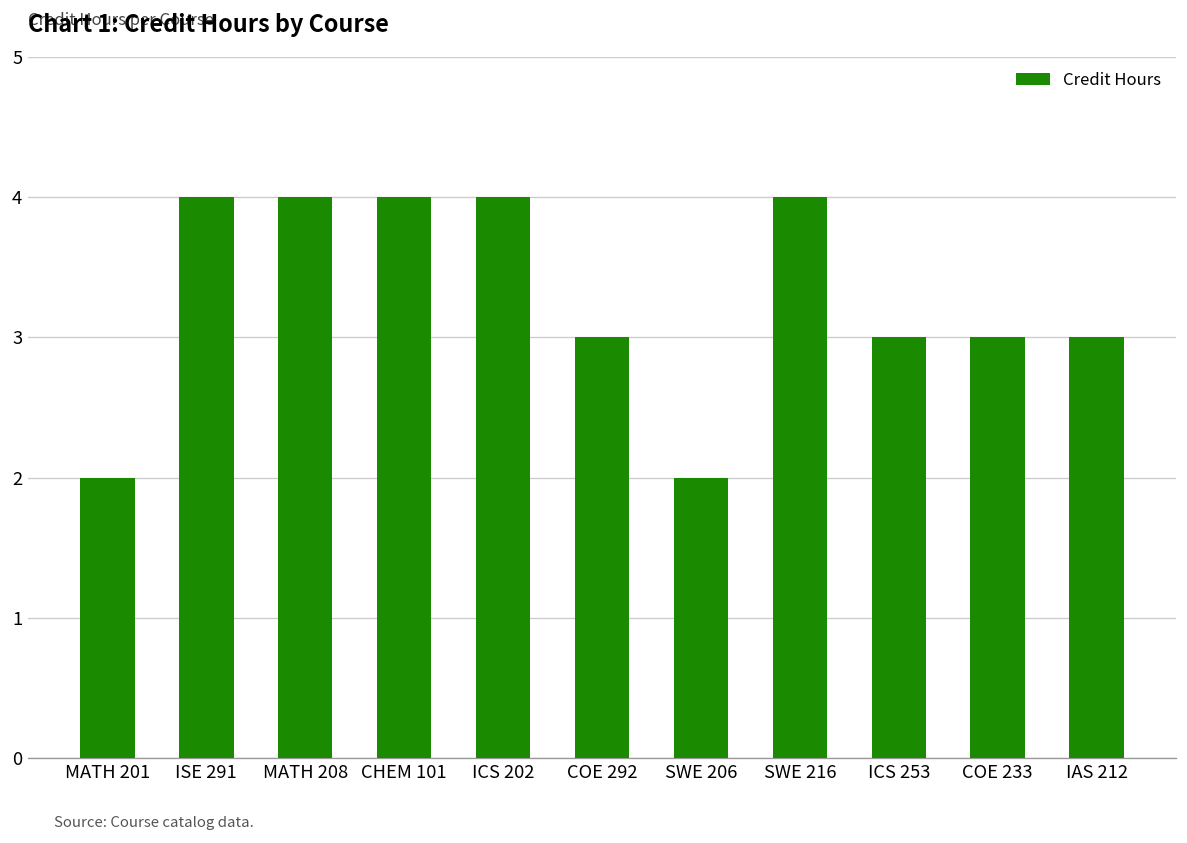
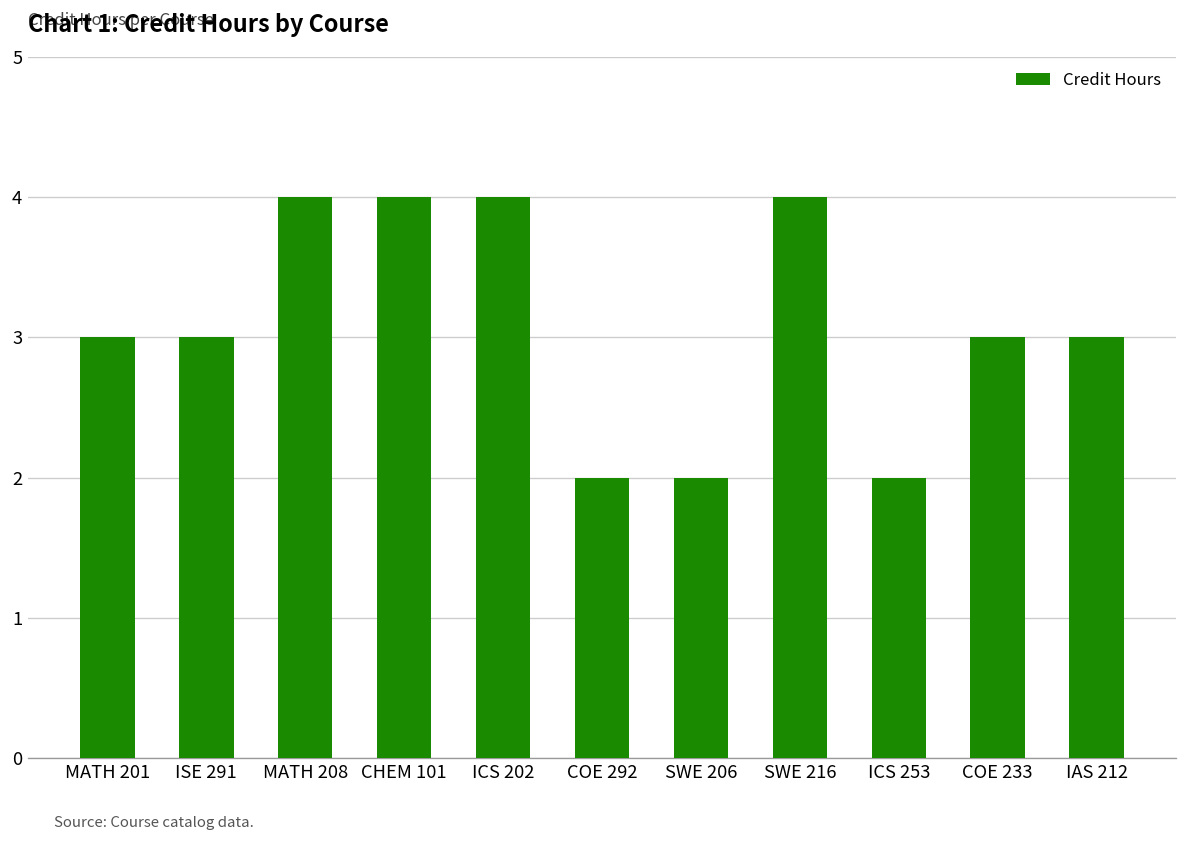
  {
-   "MATH 201": 2,
-   "ISE 291": 4,
+   "MATH 201": 3,
+   "ISE 291": 3,
    "MATH 208": 4,
    "CHEM 101": 4,
    "ICS 202": 4,
-   "COE 292": 3,
+   "COE 292": 2,
    "SWE 206": 2,
    "SWE 216": 4,
-   "ICS 253": 3,
+   "ICS 253": 2,
    "COE 233": 3,
    "IAS 212": 3
  }
